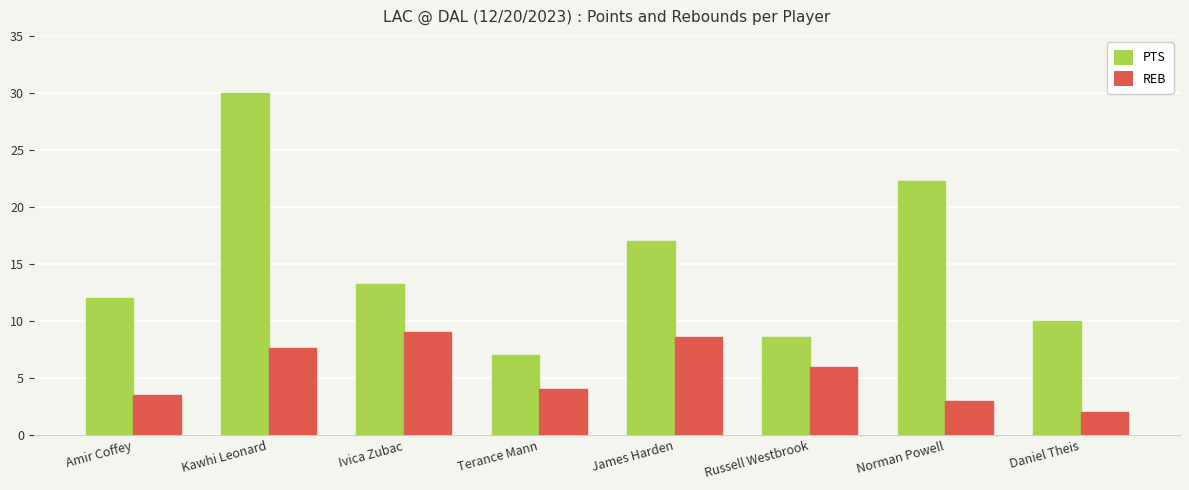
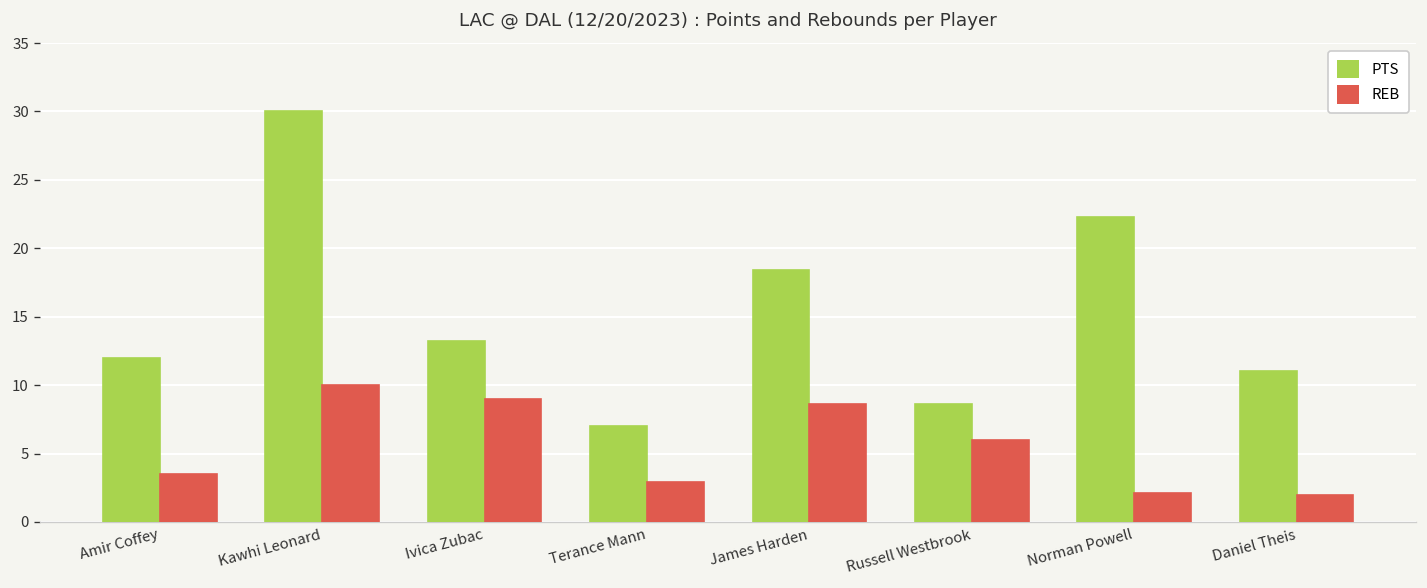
  {
    "PTS": {
      "Amir Coffey": 12.0,
      "Kawhi Leonard": 30.0,
      "Ivica Zubac": 13.2,
      "Terance Mann": 7.0,
-     "James Harden": 17.0,
+     "James Harden": 18.4,
      "Russell Westbrook": 8.6,
      "Norman Powell": 22.3,
-     "Daniel Theis": 10
+     "Daniel Theis": 11
    },
    "REB": {
      "Amir Coffey": 3.5,
-     "Kawhi Leonard": 7.6,
+     "Kawhi Leonard": 10.0,
      "Ivica Zubac": 9.0,
-     "Terance Mann": 4.0,
+     "Terance Mann": 2.9,
      "James Harden": 8.6,
      "Russell Westbrook": 6.0,
-     "Norman Powell": 3.0,
+     "Norman Powell": 2.1,
      "Daniel Theis": 2.0
    }
  }
